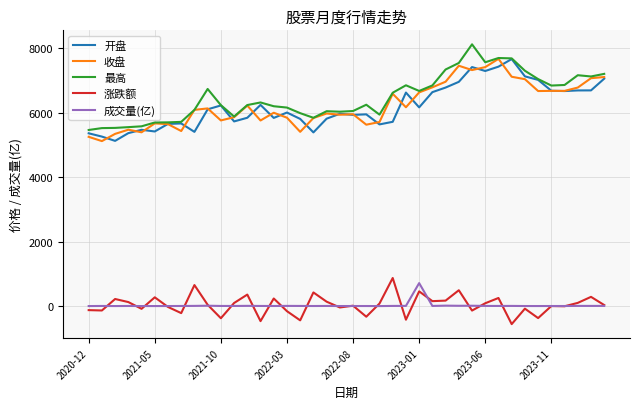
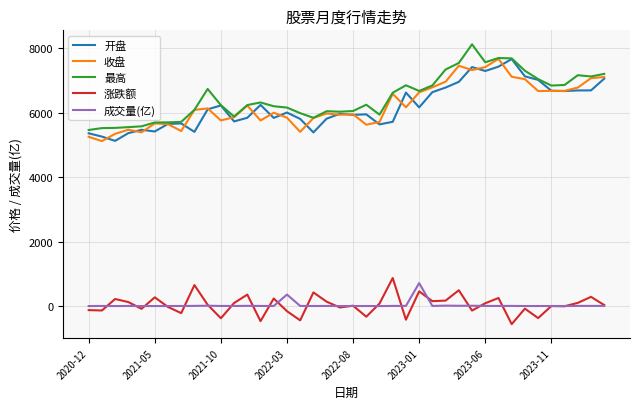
  {
    "开盘": {
      "2020-12": 5400,
      "2021-05": 5400,
      "2022-03": 6000,
      "2023-01": 6200,
      "2023-06": 7300
    },
    "收盘": {
      "2020-12": 5200,
      "2021-10": 5800,
      "2022-03": 5800,
      "2023-06": 7400
    },
    "最高": {
      "2020-12": 5500,
      "2022-03": 6200,
      "2022-08": 6000,
      "2023-06": 7600,
      "2023-11": 6800
    },
    "涨跌额": {
      "2020-12": -100,
      "2021-05": 300,
      "2021-10": -400,
      "2022-03": -200,
      "2023-01": 500,
      "2023-06": 100
    },
    "成交量(亿)": {
      "2020-12": 0,
      "2021-05": 0,
      "2021-10": 0,
-     "2022-03": 0,
+     "2022-03": 400,
      "2023-01": 700,
      "2023-06": 0
    }
  }
